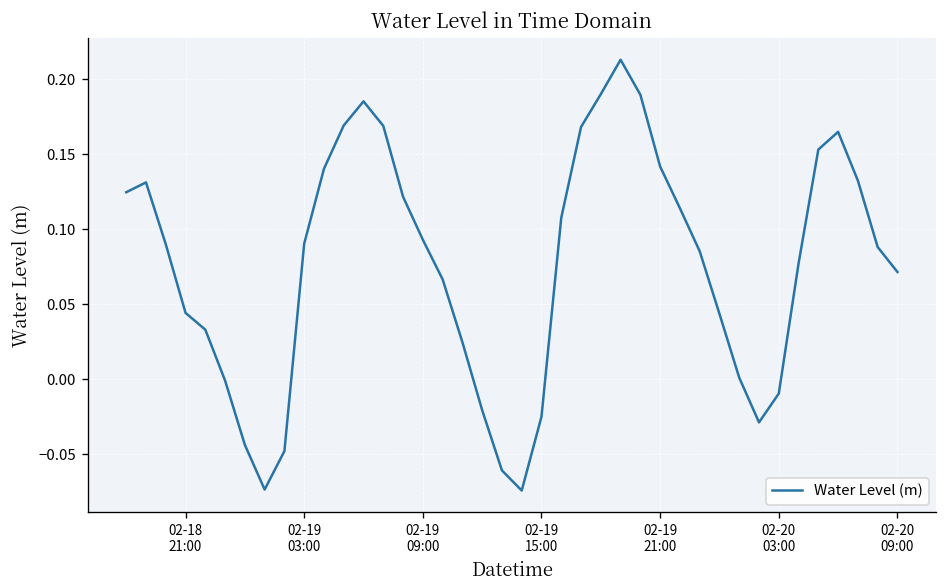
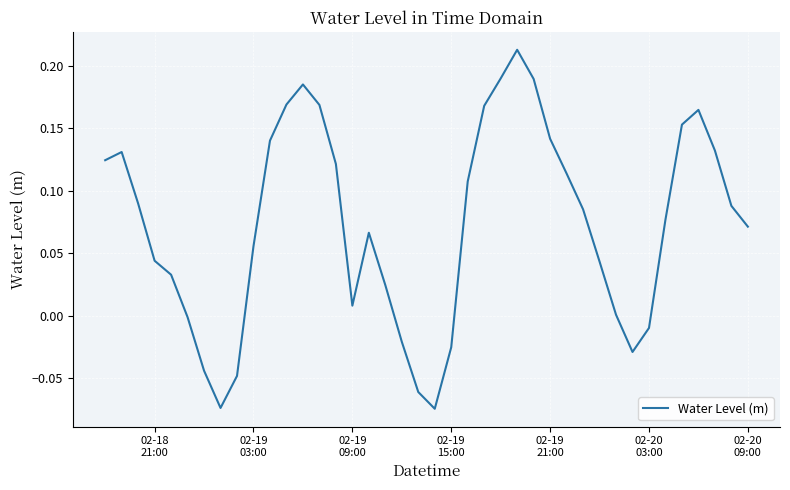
  {
    "02-18 21:00": 0.044,
-   "02-19 03:00": 0.090,
-   "02-19 09:00": 0.093,
+   "02-19 03:00": 0.056,
+   "02-19 09:00": 0.008,
    "02-19 15:00": -0.025,
    "02-19 21:00": 0.142,
    "02-20 03:00": -0.010,
    "02-20 09:00": 0.071
  }
